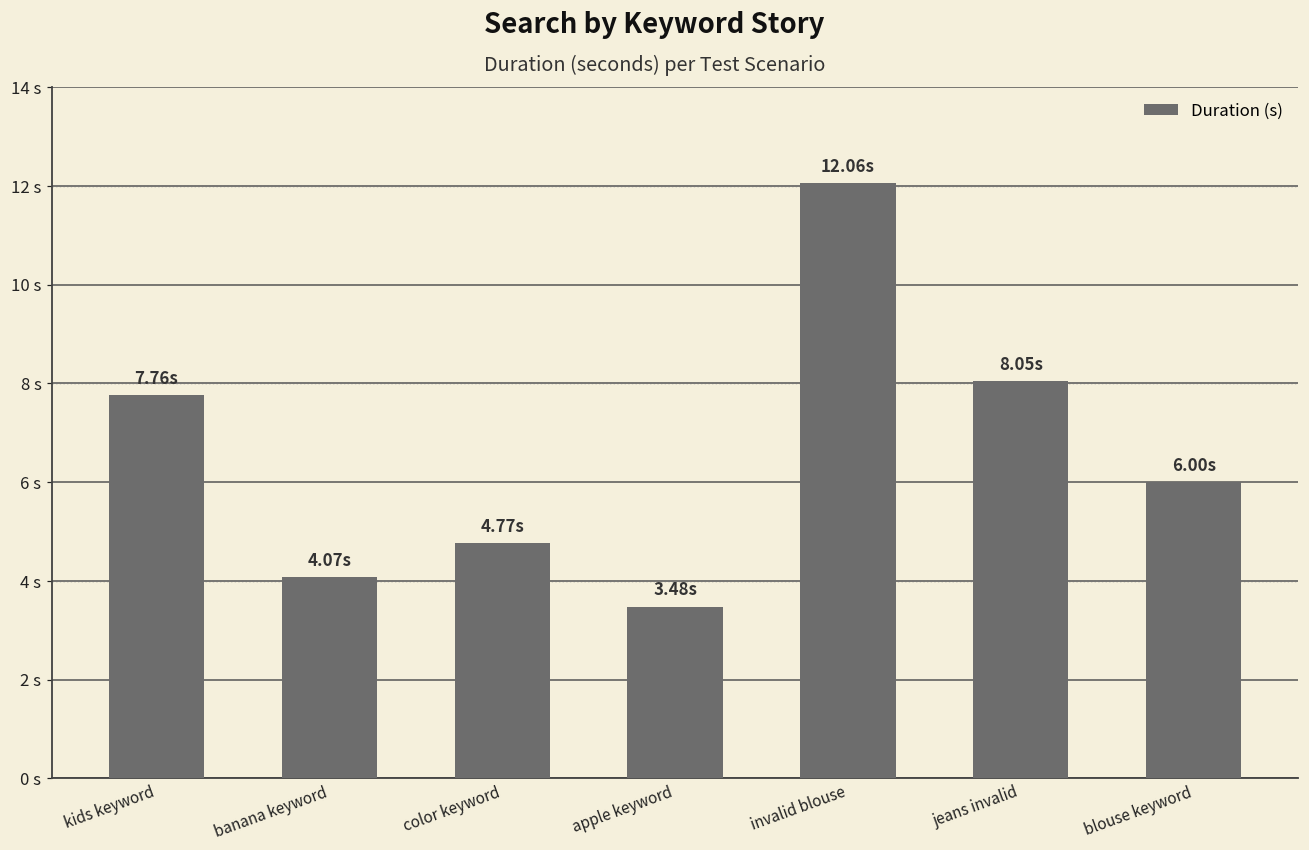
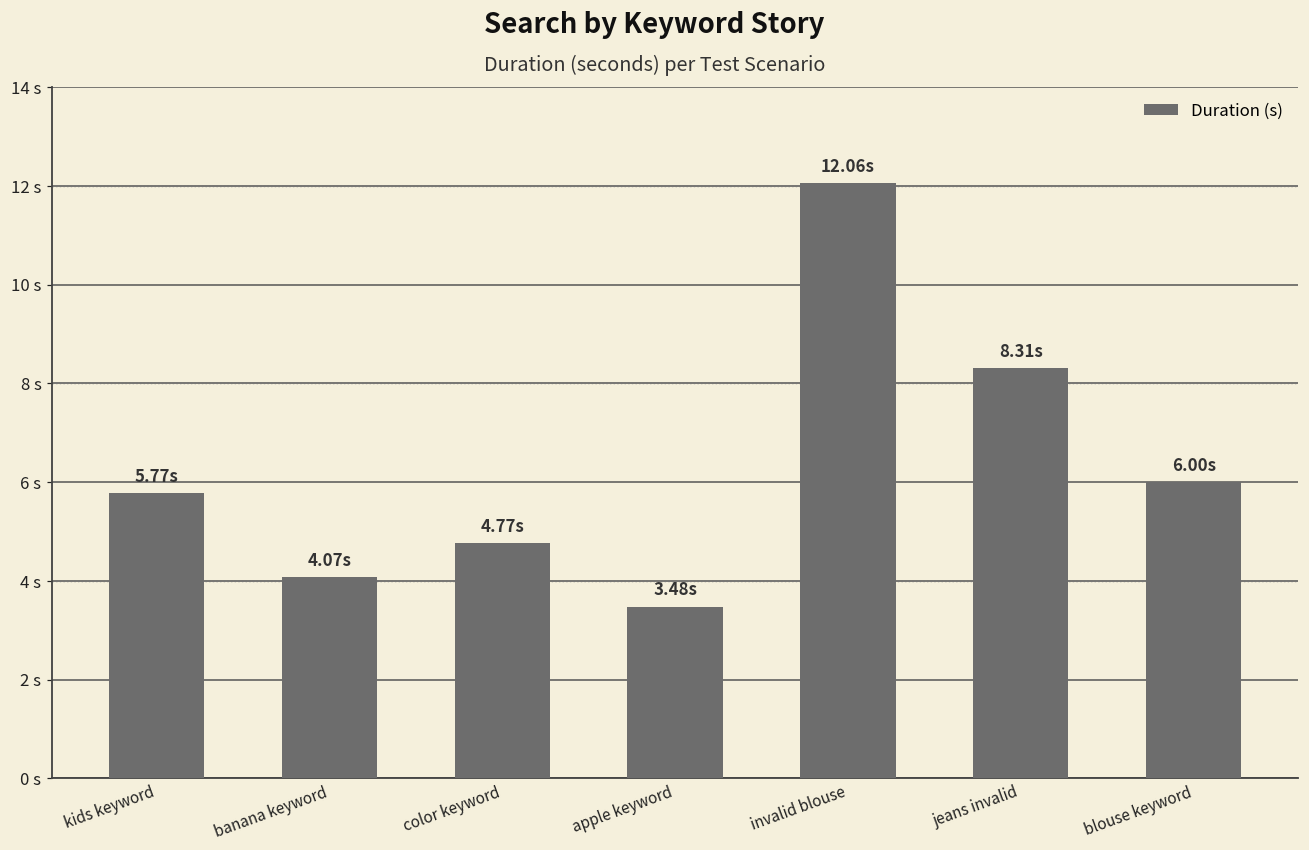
  {
-   "kids keyword": "7.76s",
+   "kids keyword": "5.77s",
    "banana keyword": "4.07s",
    "color keyword": "4.77s",
    "apple keyword": "3.48s",
    "invalid blouse": "12.06s",
-   "jeans invalid": "8.05s",
+   "jeans invalid": "8.31s",
    "blouse keyword": "6.00s"
  }
